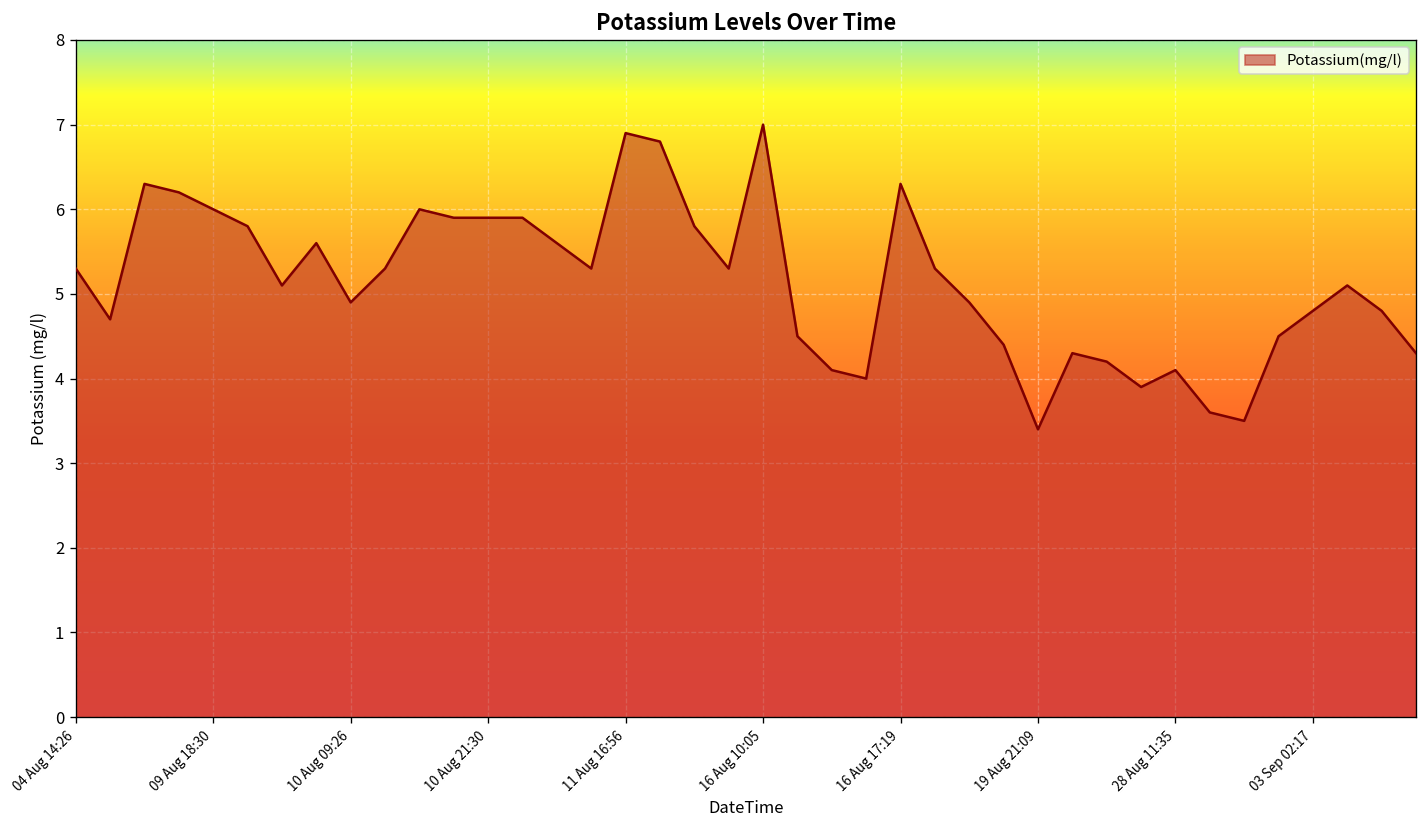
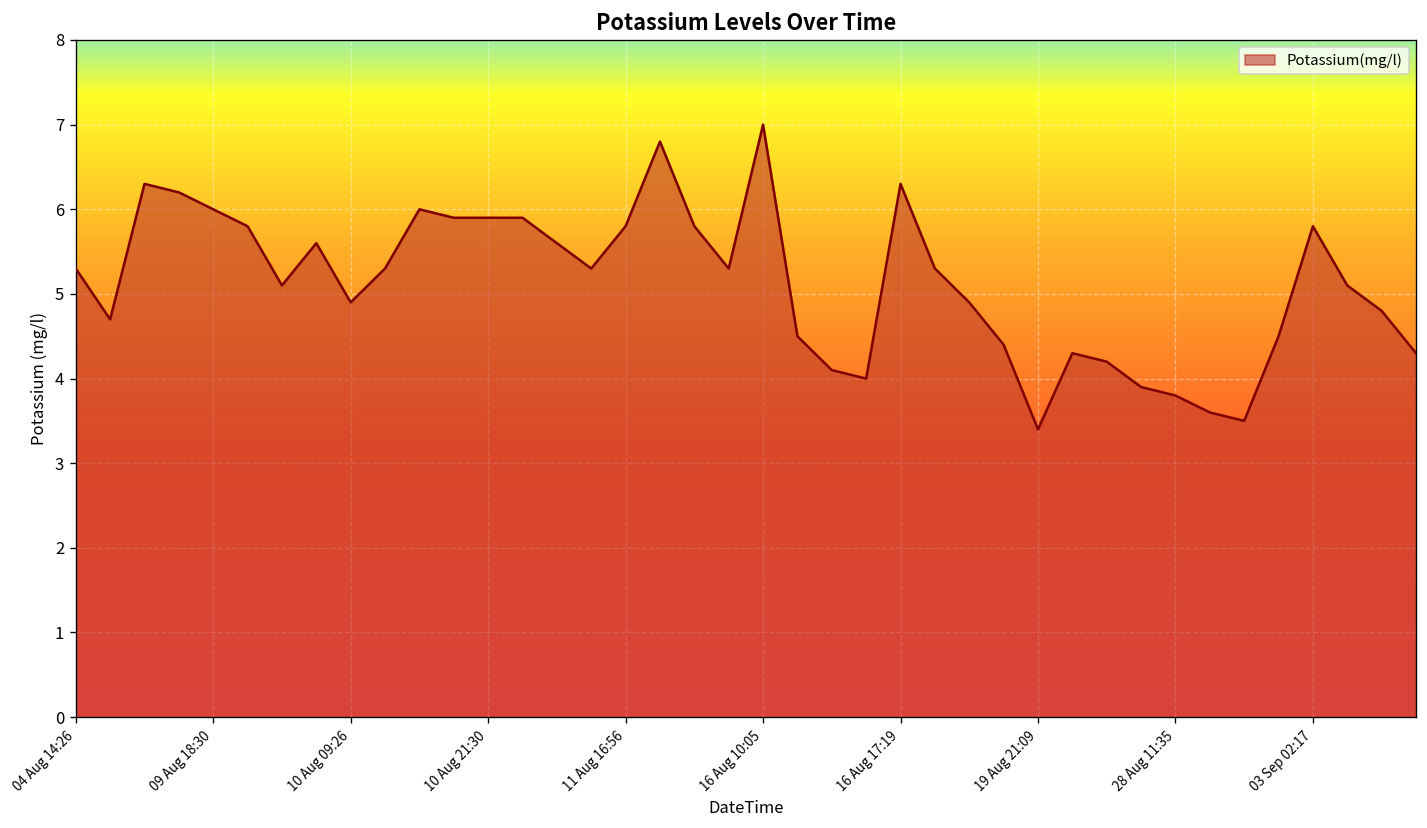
  {
    "04 Aug 14:26": 5.3,
    "09 Aug 18:30": 6.0,
    "10 Aug 09:26": 4.9,
    "10 Aug 21:30": 5.9,
-   "11 Aug 16:56": 6.9,
+   "11 Aug 16:56": 5.8,
    "16 Aug 10:05": 7.0,
    "16 Aug 17:19": 6.3,
    "19 Aug 21:09": 3.4,
-   "28 Aug 11:35": 4.1,
-   "03 Sep 02:17": 4.8
+   "28 Aug 11:35": 3.8,
+   "03 Sep 02:17": 5.8
  }
